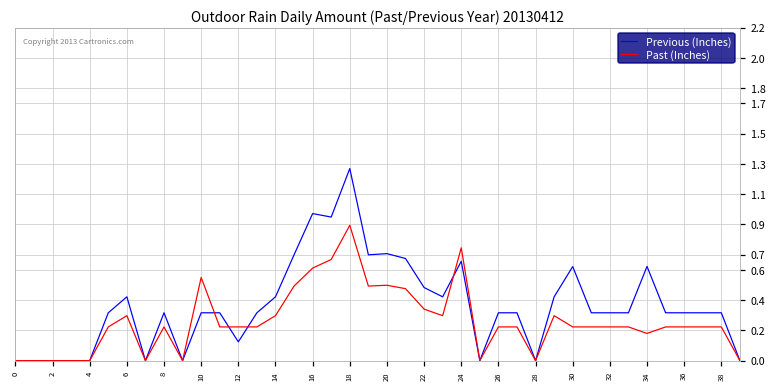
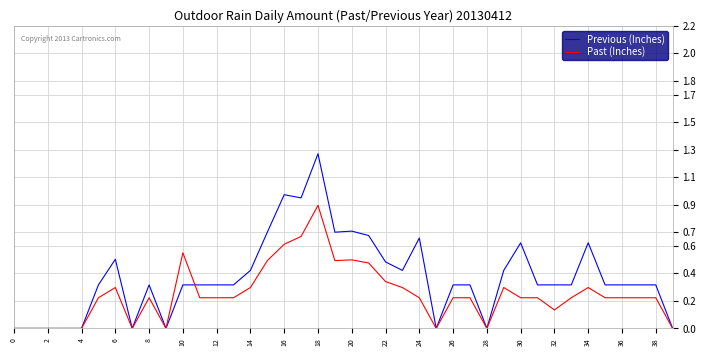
  {
    "Previous (Inches)": {
-     "6": 0.42,
+     "6": 0.50,
      "8": 0.32,
      "10": 0.32,
-     "12": 0.12,
+     "12": 0.32,
      "14": 0.42,
      "16": 0.97,
      "18": 1.27,
      "20": 0.71,
      "22": 0.48,
      "24": 0.66,
      "26": 0.32,
      "30": 0.62,
      "32": 0.32,
      "34": 0.62,
      "36": 0.32,
      "38": 0.32
    },
    "Past (Inches)": {
      "6": 0.30,
      "8": 0.22,
      "10": 0.55,
      "12": 0.22,
      "14": 0.30,
      "16": 0.61,
      "18": 0.89,
      "20": 0.50,
      "22": 0.34,
-     "24": 0.75,
+     "24": 0.22,
      "26": 0.22,
      "30": 0.22,
-     "32": 0.22,
-     "34": 0.18,
+     "32": 0.13,
+     "34": 0.30,
      "36": 0.22,
      "38": 0.22
    }
  }
